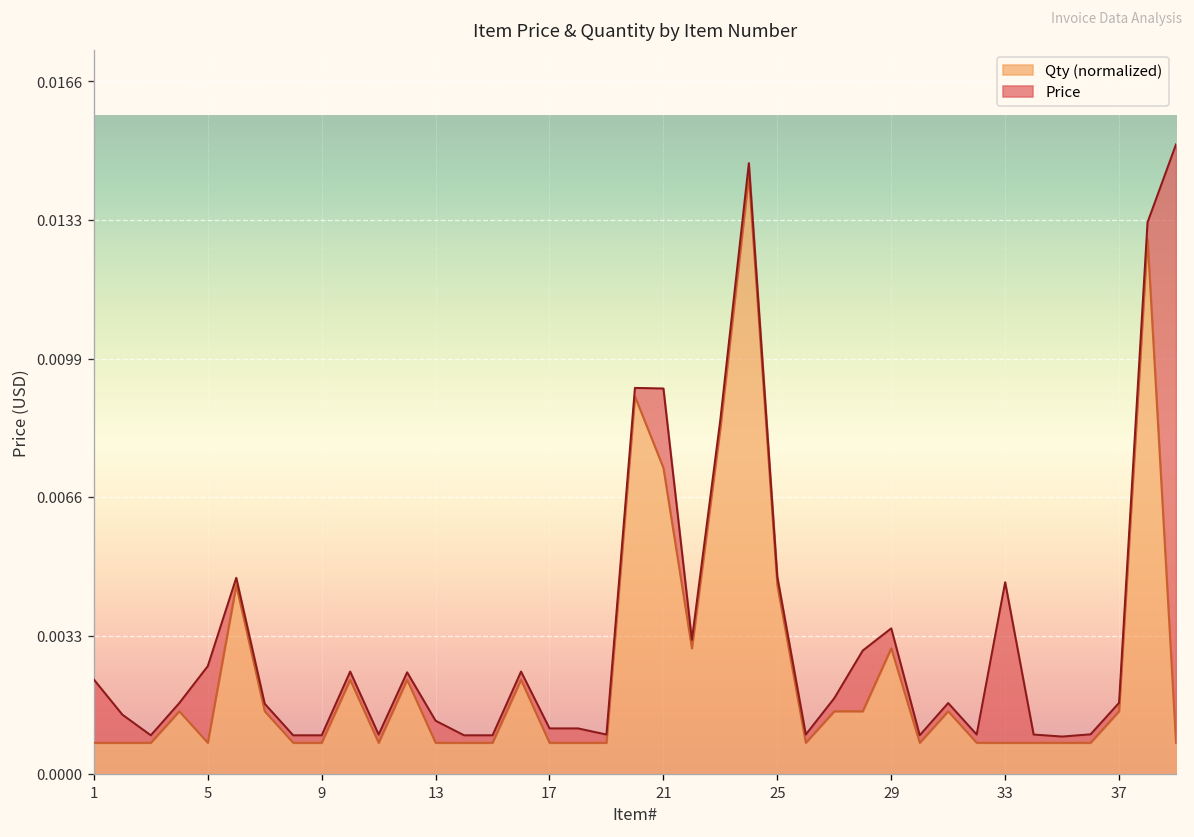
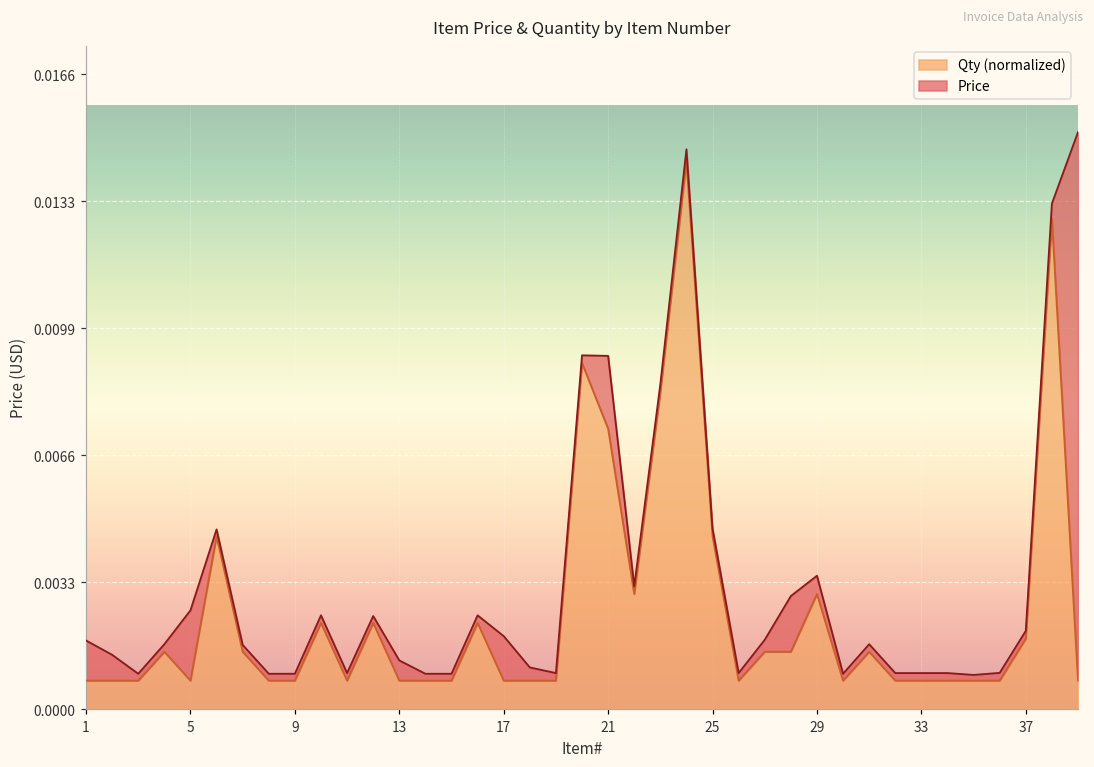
  {
    "Qty (normalized)": {
      "1": 0.0008,
      "5": 0.0008,
      "9": 0.0008,
      "13": 0.0008,
      "17": 0.0008,
      "21": 0.0073,
      "25": 0.0045,
      "29": 0.0030,
      "33": 0.0008,
-     "37": 0.0015
+     "37": 0.0019
    },
    "Price": {
-     "1": 0.0015,
+     "1": 0.0010,
      "5": 0.0018,
      "9": 0.0002,
      "13": 0.0005,
-     "17": 0.0003,
+     "17": 0.0012,
      "21": 0.0019,
      "25": 0.0002,
      "29": 0.0005,
-     "33": 0.0038,
+     "33": 0.0002,
      "37": 0.0002
    }
  }
